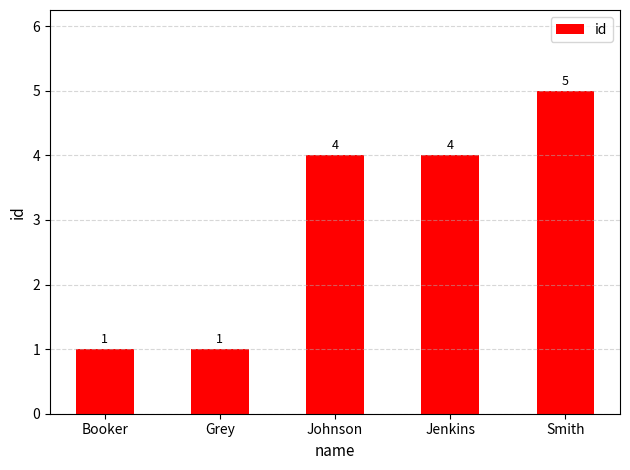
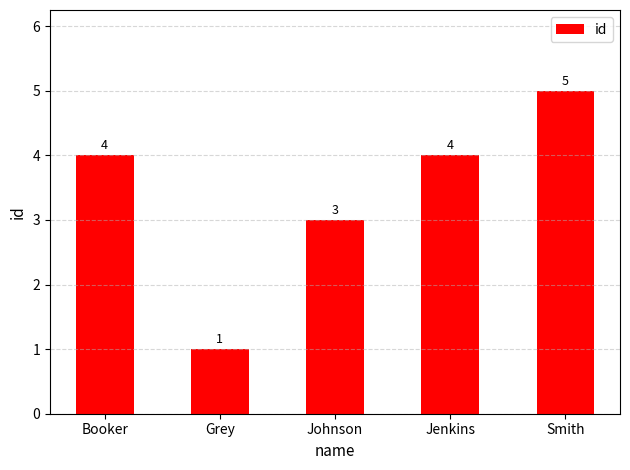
  {
-   "Booker": 1,
+   "Booker": 4,
    "Grey": 1,
-   "Johnson": 4,
+   "Johnson": 3,
    "Jenkins": 4,
    "Smith": 5
  }
